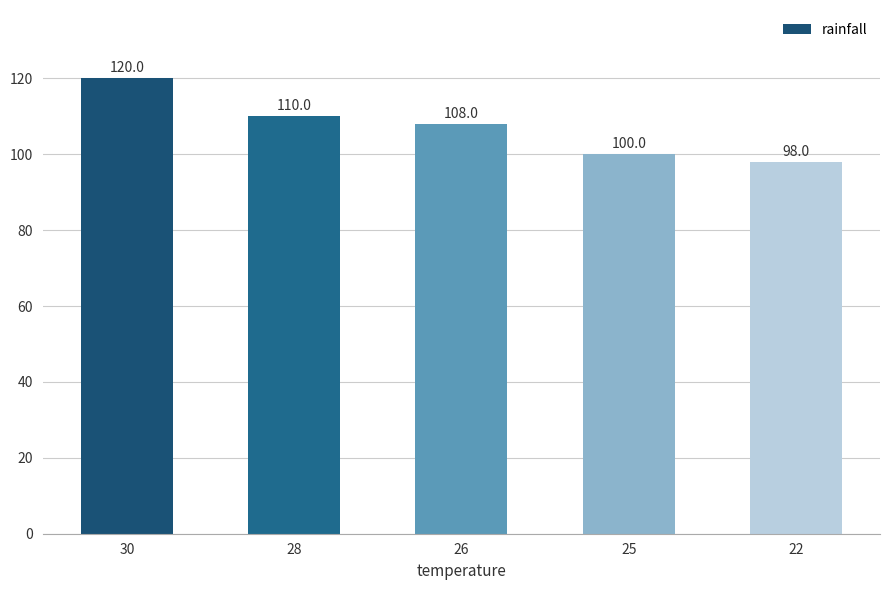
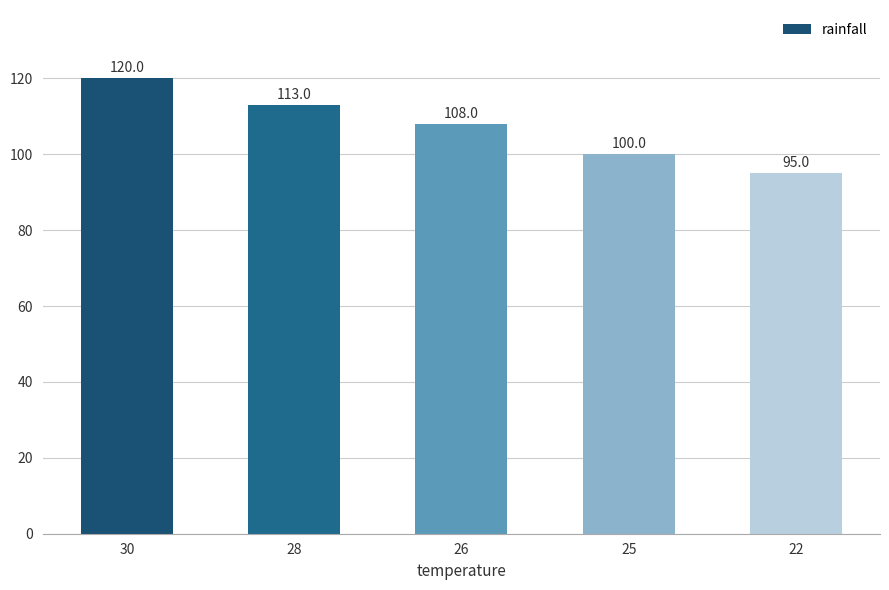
  {
    "30": 120.0,
-   "28": 110.0,
+   "28": 113.0,
    "26": 108.0,
    "25": 100.0,
-   "22": 98.0
+   "22": 95.0
  }
